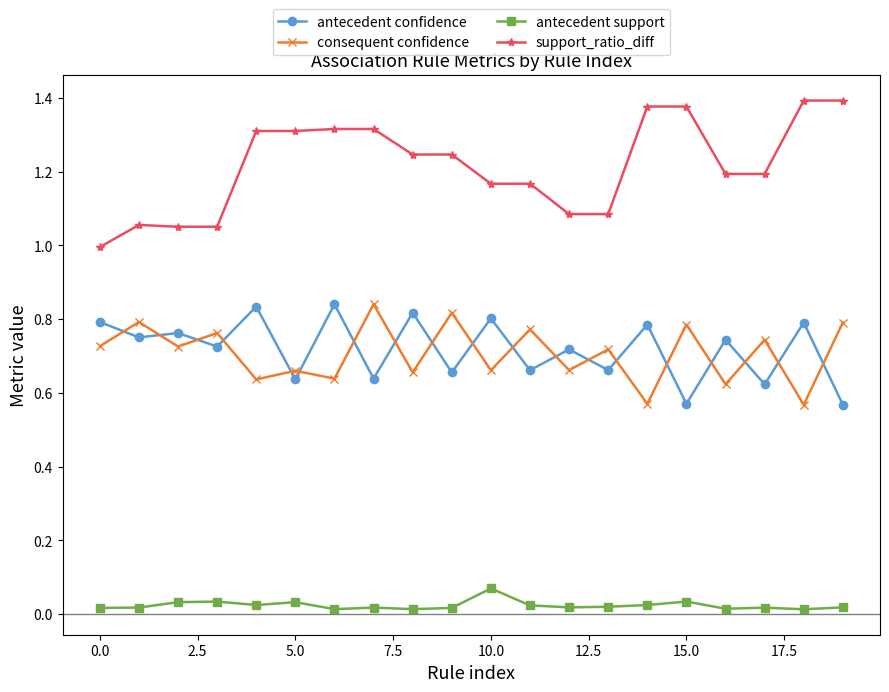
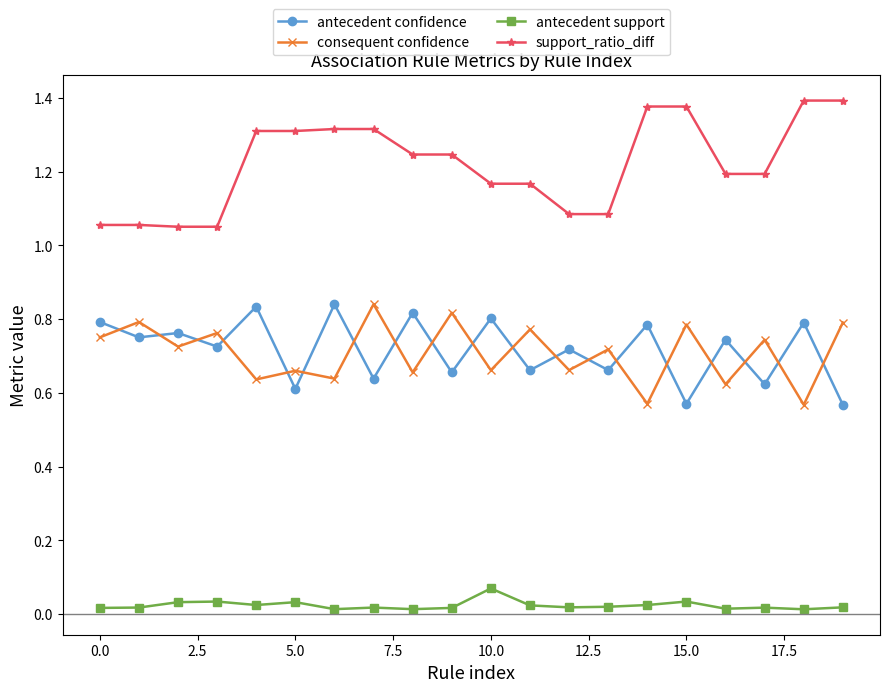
  {
    "antecedent confidence": {
      "0.0": 0.79,
-     "5.0": 0.64,
+     "5.0": 0.61,
      "10.0": 0.80,
      "15.0": 0.57
    },
    "consequent confidence": {
-     "0.0": 0.73,
+     "0.0": 0.75,
      "5.0": 0.66,
      "10.0": 0.66,
      "15.0": 0.79
    },
    "antecedent support": {
      "0.0": 0.02,
      "5.0": 0.03,
      "10.0": 0.07,
      "15.0": 0.03
    },
    "support_ratio_diff": {
-     "0.0": 1.00,
+     "0.0": 1.06,
      "5.0": 1.31,
      "10.0": 1.17,
      "15.0": 1.38
    }
  }
